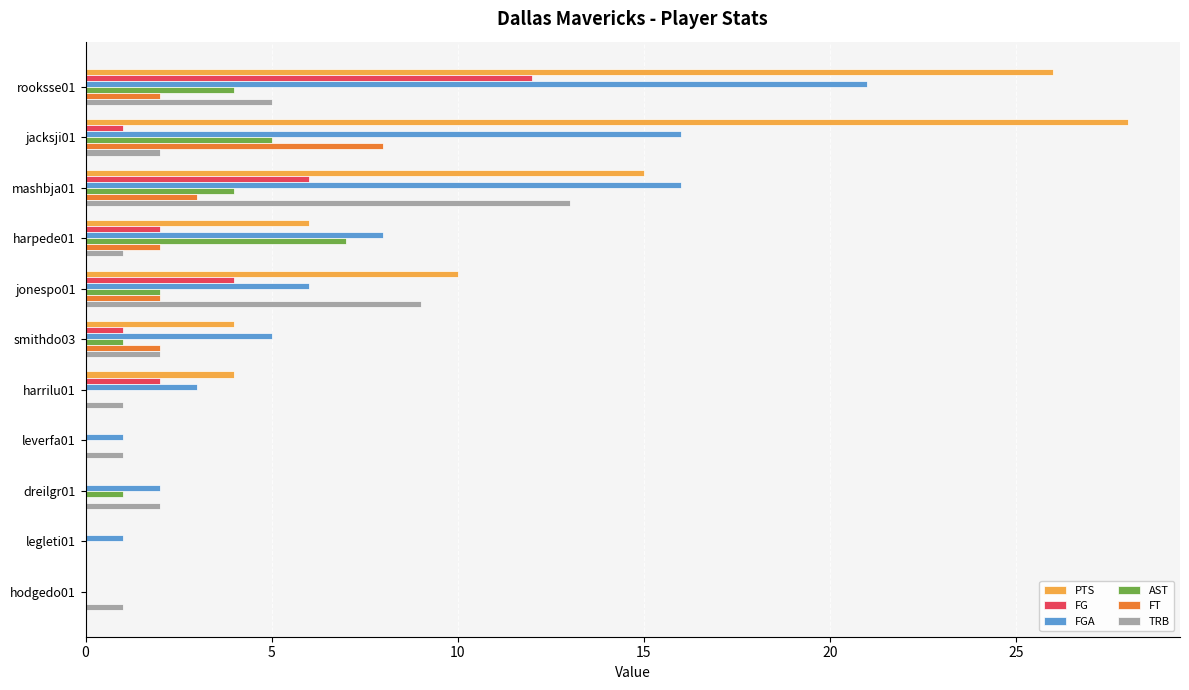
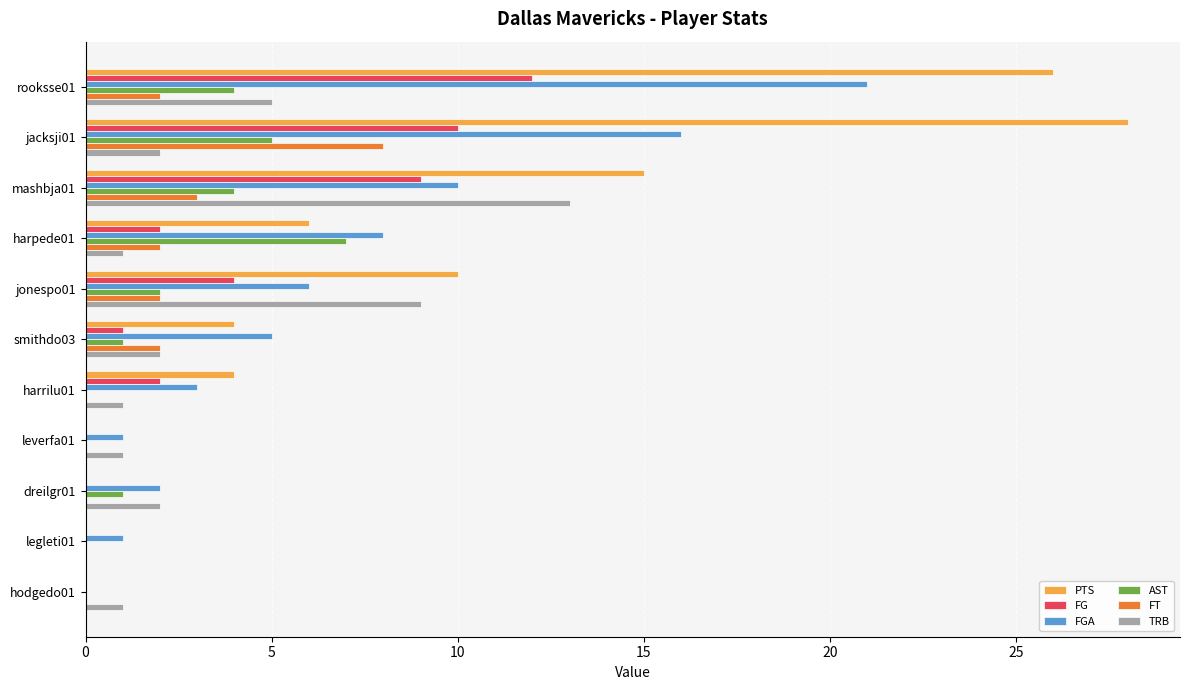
  {
    "FG": {
      "rooksse01": 12,
-     "jacksji01": 1,
-     "mashbja01": 6,
+     "jacksji01": 10,
+     "mashbja01": 9,
      "harpede01": 2,
      "jonespo01": 4,
      "smithdo03": 1,
      "harrilu01": 2,
      "leverfa01": 0,
      "dreilgr01": 0,
      "legleti01": 0,
      "hodgedo01": 0
    },
    "FGA": {
      "rooksse01": 21,
      "jacksji01": 16,
-     "mashbja01": 16,
+     "mashbja01": 10,
      "harpede01": 8,
      "jonespo01": 6,
      "smithdo03": 5,
      "harrilu01": 3,
      "leverfa01": 1,
      "dreilgr01": 2,
      "legleti01": 1,
      "hodgedo01": 0
    },
    "AST": {
      "rooksse01": 4,
      "jacksji01": 5,
      "mashbja01": 4,
      "harpede01": 7,
      "jonespo01": 2,
      "smithdo03": 1,
      "harrilu01": 0,
      "leverfa01": 0,
      "dreilgr01": 1,
      "legleti01": 0,
      "hodgedo01": 0
    },
    "TRB": {
      "rooksse01": 5,
      "jacksji01": 2,
      "mashbja01": 13,
      "harpede01": 1,
      "jonespo01": 9,
      "smithdo03": 2,
      "harrilu01": 1,
      "leverfa01": 1,
      "dreilgr01": 2,
      "legleti01": 0,
      "hodgedo01": 1
    }
  }
